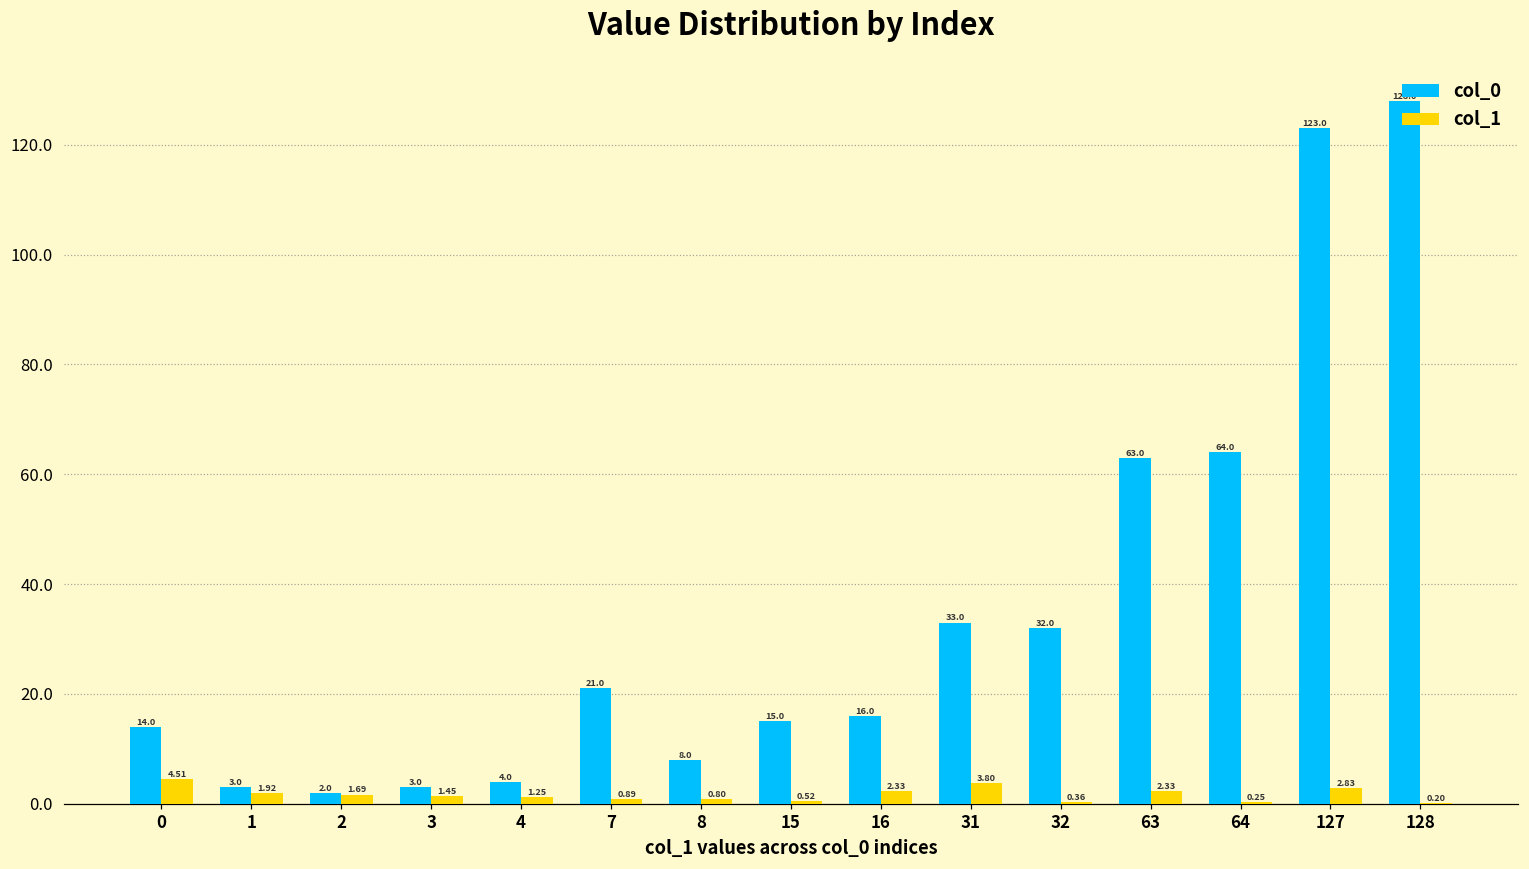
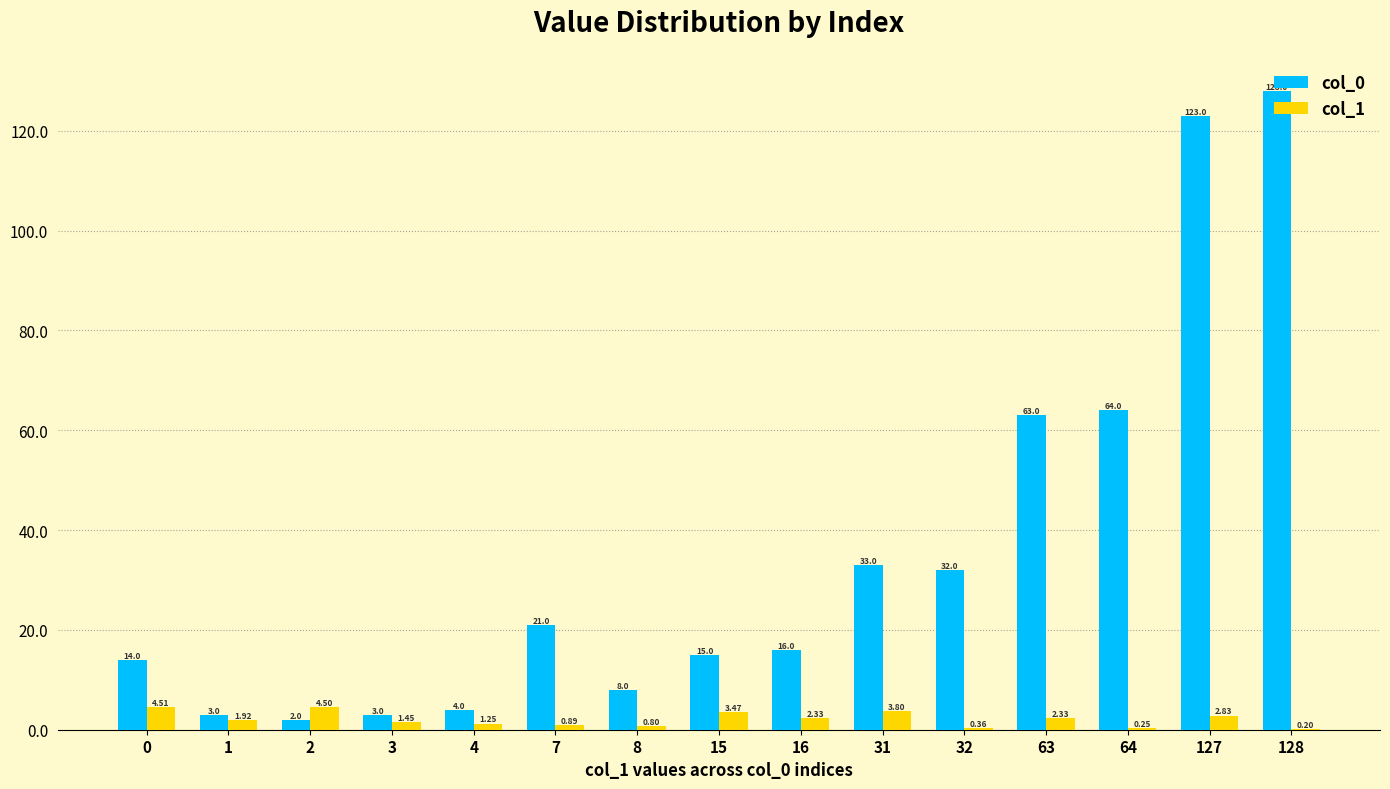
  {
    "col_0": {
      "0": 14.0,
      "1": 3.0,
      "2": 2.0,
      "3": 3.0,
      "4": 4.0,
      "7": 21.0,
      "8": 8.0,
      "15": 15.0,
      "16": 16.0,
      "31": 33.0,
      "32": 32.0,
      "63": 63.0,
      "64": 64.0,
      "127": 123.0,
      "128": 128.0
    },
    "col_1": {
      "0": 4.51,
      "1": 1.92,
-     "2": 1.69,
+     "2": 4.50,
      "3": 1.45,
      "4": 1.25,
      "7": 0.89,
      "8": 0.80,
-     "15": 0.52,
+     "15": 3.47,
      "16": 2.33,
      "31": 3.80,
      "32": 0.36,
      "63": 2.33,
      "64": 0.25,
      "127": 2.83,
      "128": 0.20
    }
  }
